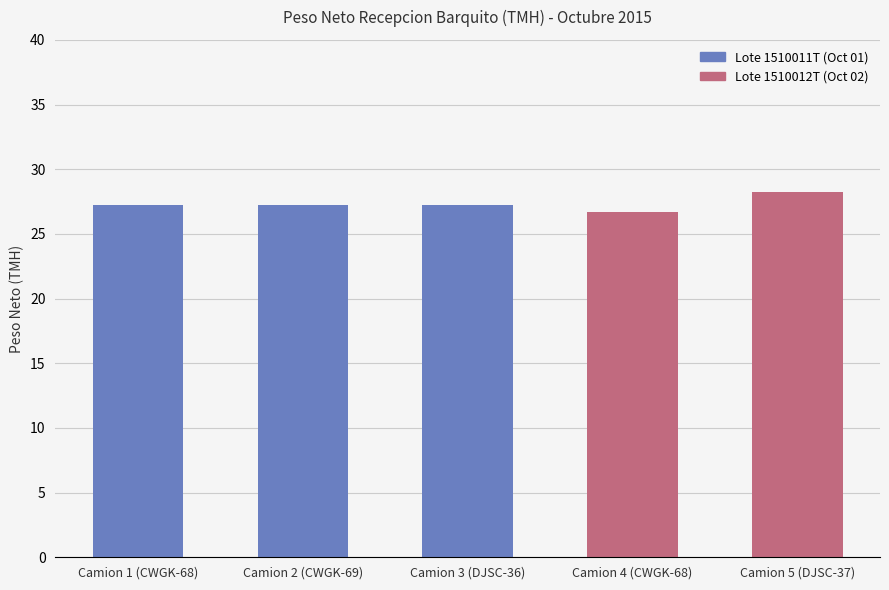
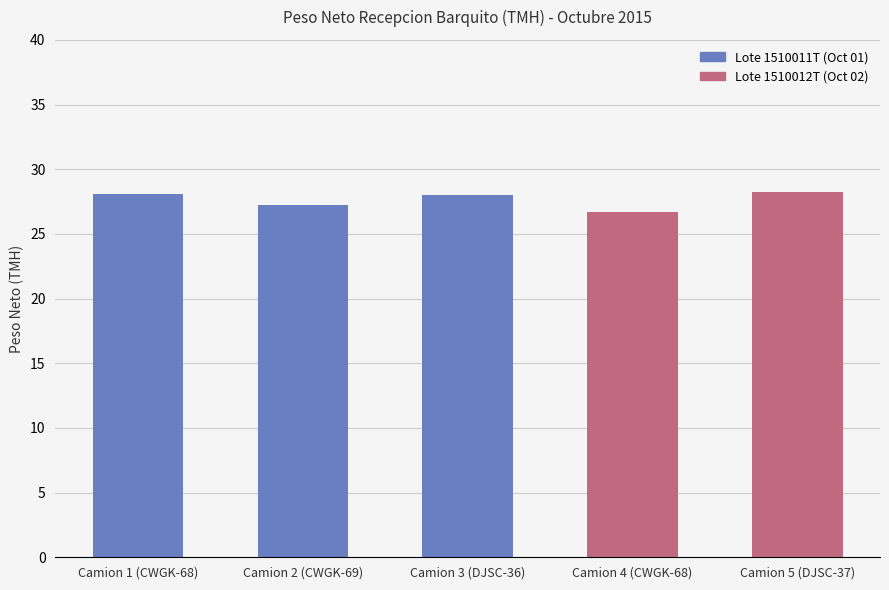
  {
-   "Camion 1 (CWGK-68)": 27.2,
+   "Camion 1 (CWGK-68)": 28.1,
    "Camion 2 (CWGK-69)": 27.2,
-   "Camion 3 (DJSC-36)": 27.2,
+   "Camion 3 (DJSC-36)": 28.0,
    "Camion 4 (CWGK-68)": 26.7,
    "Camion 5 (DJSC-37)": 28.3
  }
